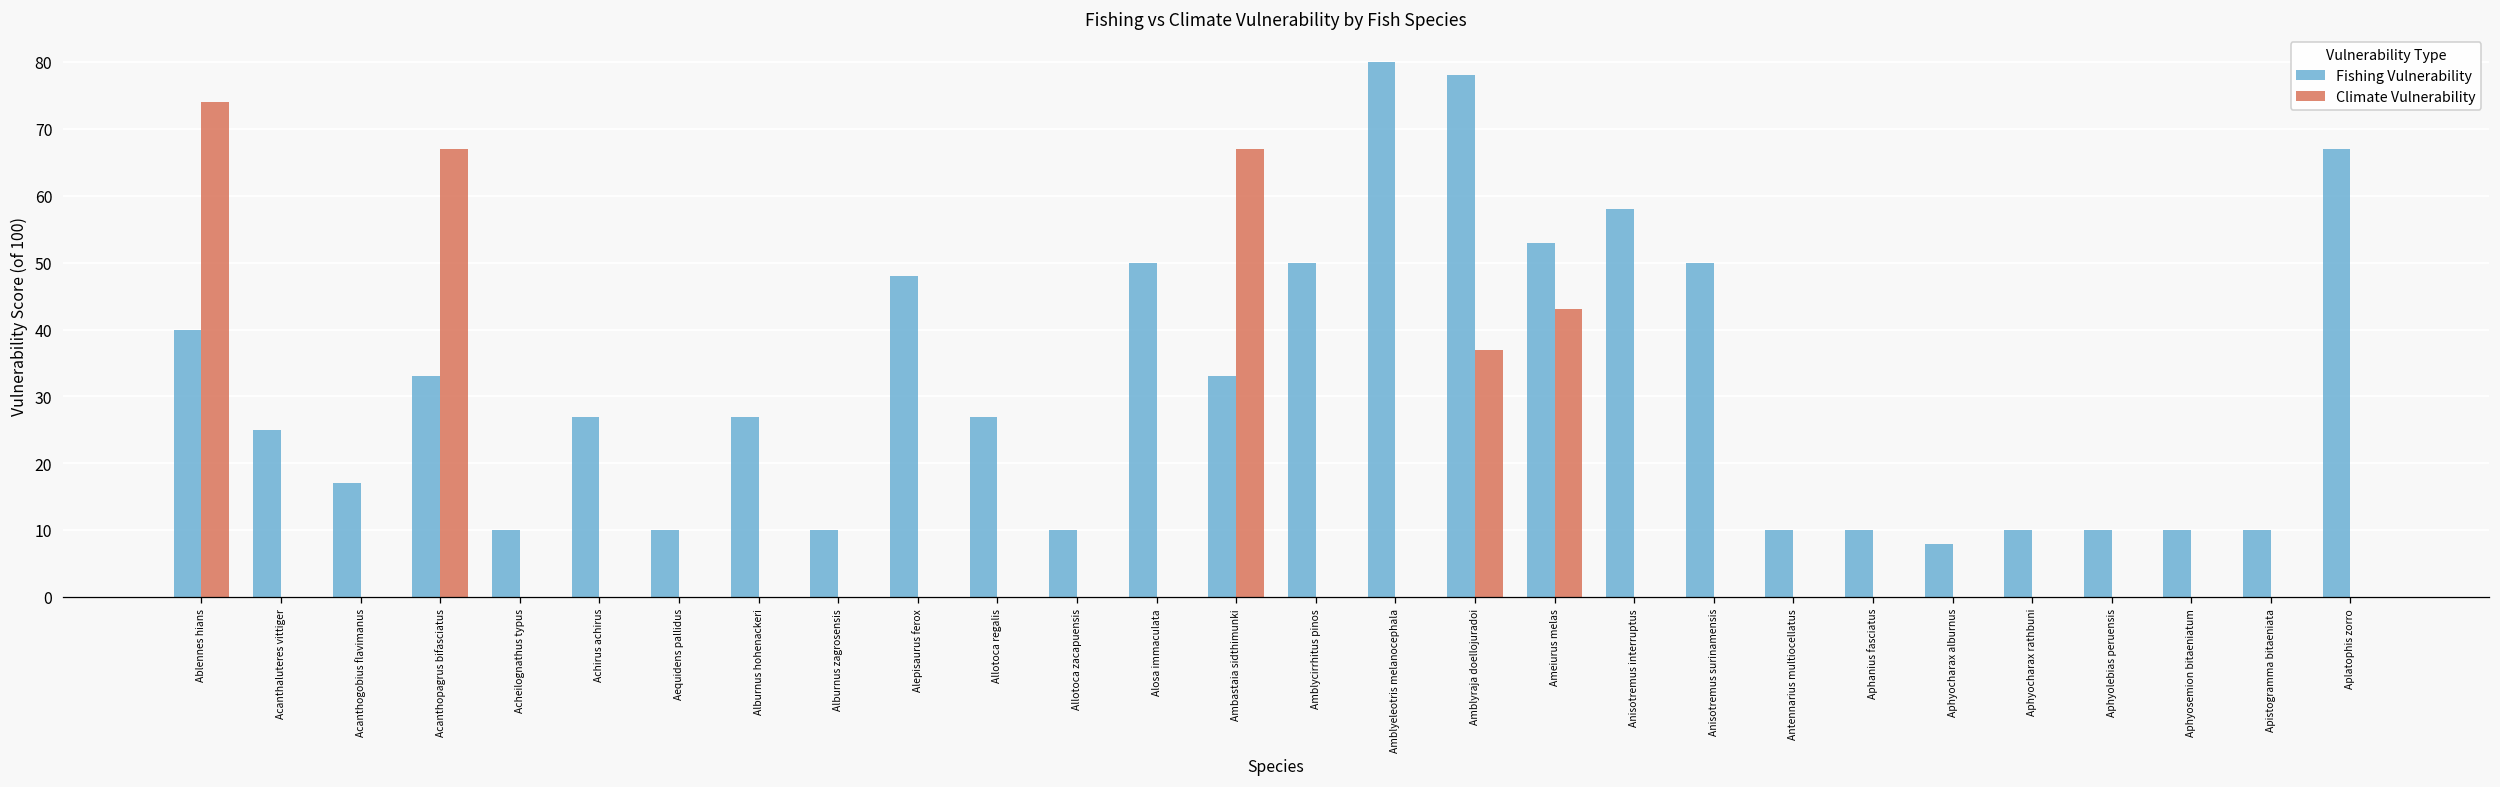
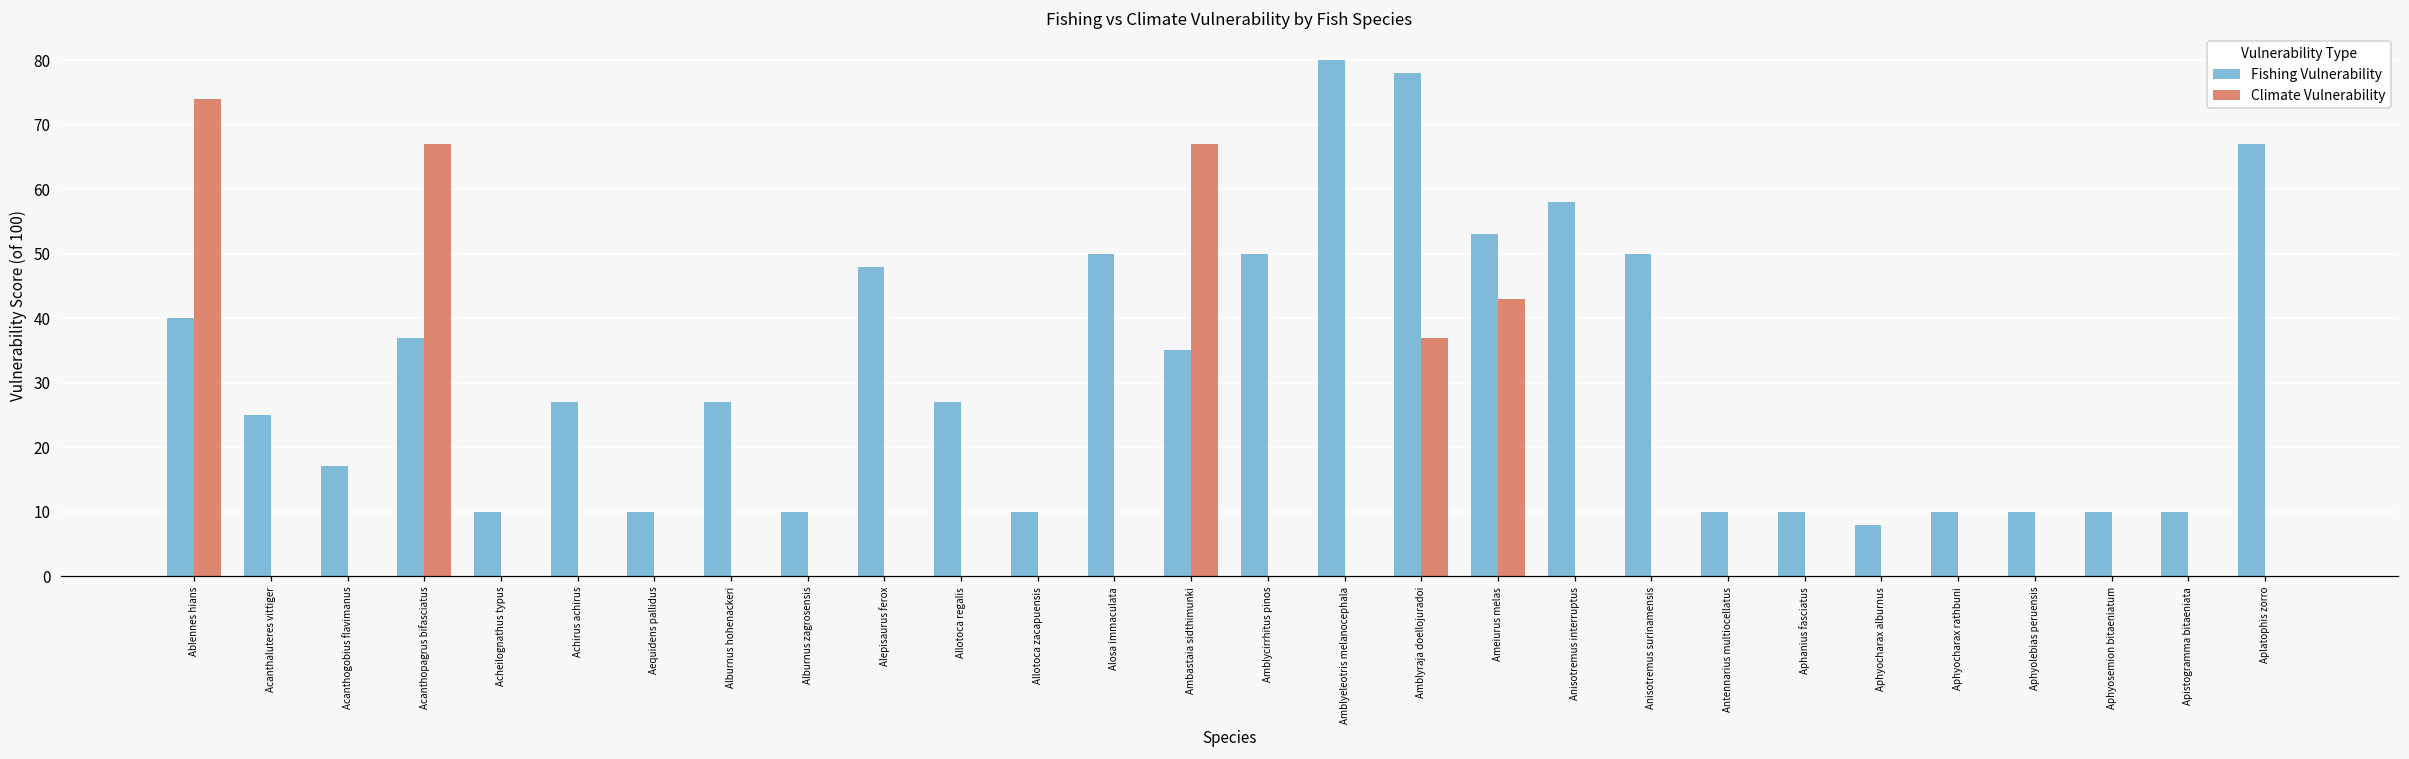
  {
    "Fishing Vulnerability": {
      "Ablennes hians": 40,
      "Acanthaluteres vittiger": 25,
      "Acanthogobius flavimanus": 17,
-     "Acanthopagrus bifasciatus": 33,
+     "Acanthopagrus bifasciatus": 37,
      "Acheilognathus typus": 10,
      "Achirus achirus": 27,
      "Aequidens pallidus": 10,
      "Alburnus hohenackeri": 27,
      "Alburnus zagrosensis": 10,
      "Alepisaurus ferox": 48,
      "Allotoca regalis": 27,
      "Allotoca zacapuensis": 10,
      "Alosa immaculata": 50,
-     "Ambastaia sidthimunki": 33,
+     "Ambastaia sidthimunki": 35,
      "Amblycirrhitus pinos": 50,
      "Amblyeleotris melanocephala": 80,
      "Amblyraja doellojuradoi": 78,
      "Ameiurus melas": 53,
      "Anisotremus interruptus": 58,
      "Anisotremus surinamensis": 50,
      "Antennarius multiocellatus": 10,
      "Aphanius fasciatus": 10,
      "Aphyocharax alburnus": 8,
      "Aphyocharax rathbuni": 10,
      "Aphyolebias peruensis": 10,
      "Aphyosemion bitaeniatum": 10,
      "Apistogramma bitaeniata": 10,
      "Aplatophis zorro": 67
    },
    "Climate Vulnerability": {
      "Ablennes hians": 74,
      "Acanthaluteres vittiger": 0,
      "Acanthogobius flavimanus": 0,
      "Acanthopagrus bifasciatus": 67,
      "Acheilognathus typus": 0,
      "Achirus achirus": 0,
      "Aequidens pallidus": 0,
      "Alburnus hohenackeri": 0,
      "Alburnus zagrosensis": 0,
      "Alepisaurus ferox": 0,
      "Allotoca regalis": 0,
      "Allotoca zacapuensis": 0,
      "Alosa immaculata": 0,
      "Ambastaia sidthimunki": 67,
      "Amblycirrhitus pinos": 0,
      "Amblyeleotris melanocephala": 0,
      "Amblyraja doellojuradoi": 37,
      "Ameiurus melas": 43,
      "Anisotremus interruptus": 0,
      "Anisotremus surinamensis": 0,
      "Antennarius multiocellatus": 0,
      "Aphanius fasciatus": 0,
      "Aphyocharax alburnus": 0,
      "Aphyocharax rathbuni": 0,
      "Aphyolebias peruensis": 0,
      "Aphyosemion bitaeniatum": 0,
      "Apistogramma bitaeniata": 0,
      "Aplatophis zorro": 0
    }
  }
